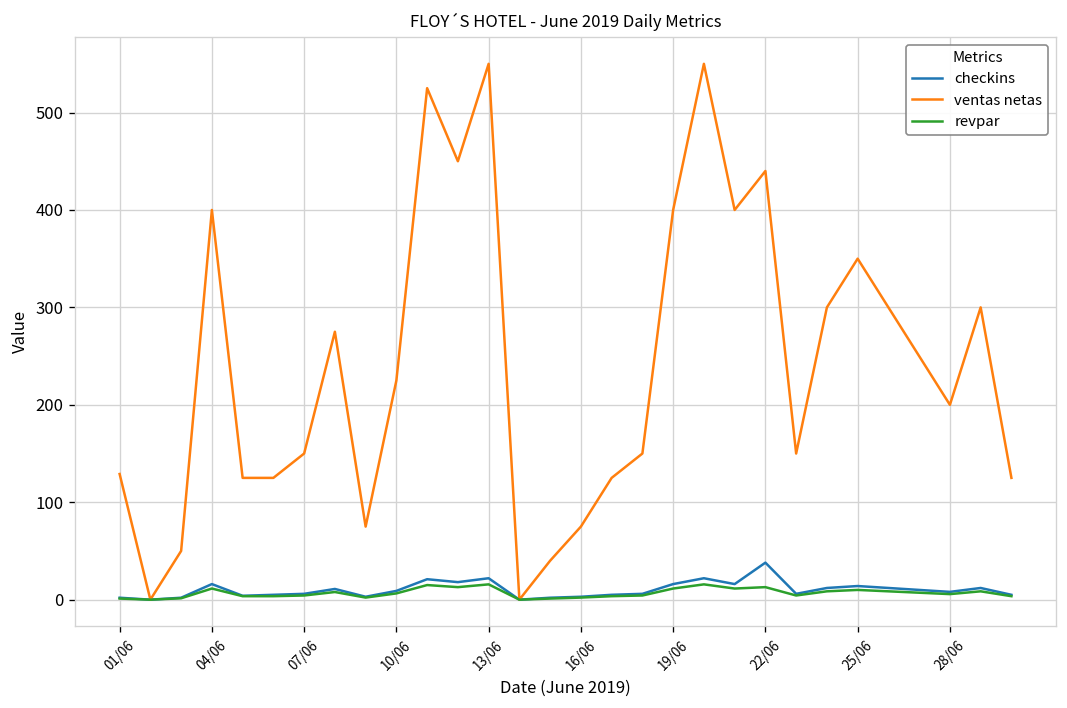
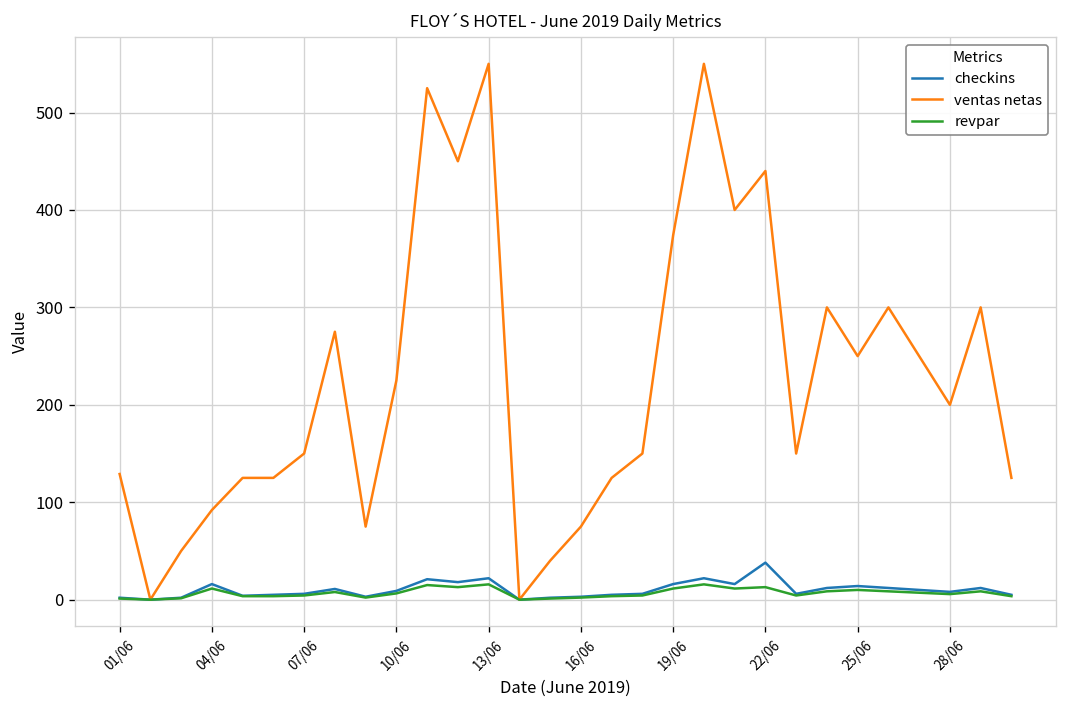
  {
    "checkins": {
      "04/06": 20,
      "13/06": 20,
      "19/06": 20,
      "22/06": 40,
      "25/06": 10
    },
    "ventas netas": {
      "01/06": 130,
-     "04/06": 400,
+     "04/06": 90,
      "07/06": 150,
      "10/06": 230,
      "13/06": 550,
      "16/06": 80,
-     "19/06": 400,
+     "19/06": 370,
      "22/06": 440,
-     "25/06": 350,
+     "25/06": 250,
      "28/06": 200
    },
    "revpar": {
      "04/06": 10,
      "13/06": 20,
      "19/06": 10,
      "22/06": 10,
      "25/06": 10
    }
  }
